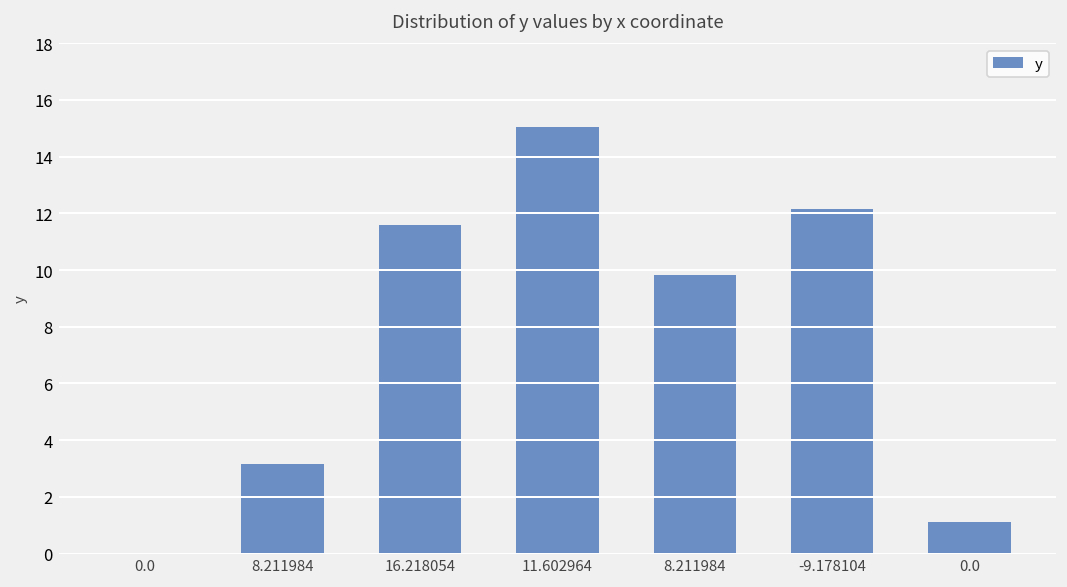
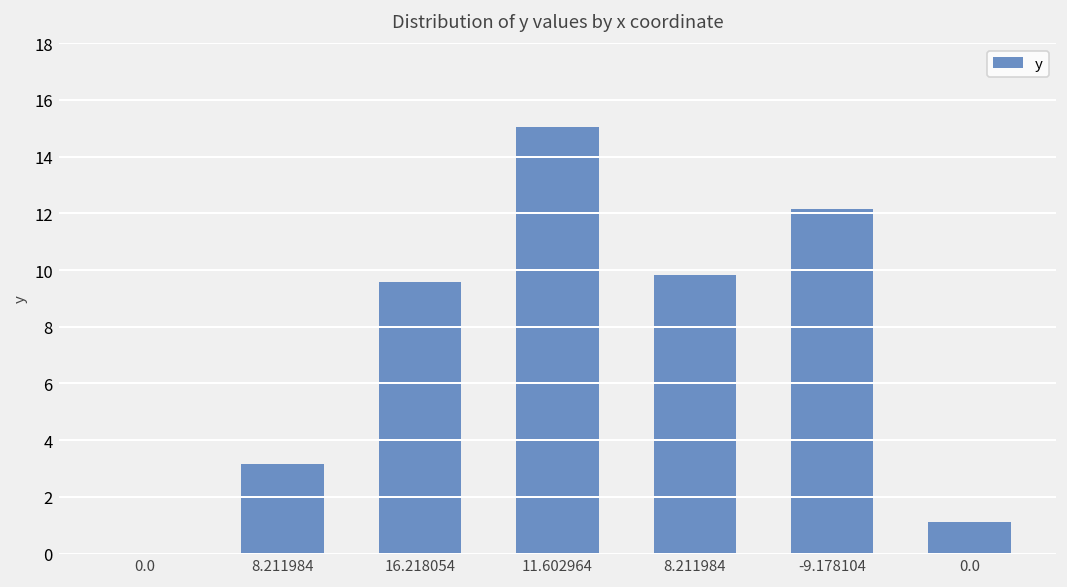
  {
-   "16.218054": 11.6,
+   "16.218054": 9.6,
    "11.602964": 15.0,
    "-9.178104": 12.1
  }
